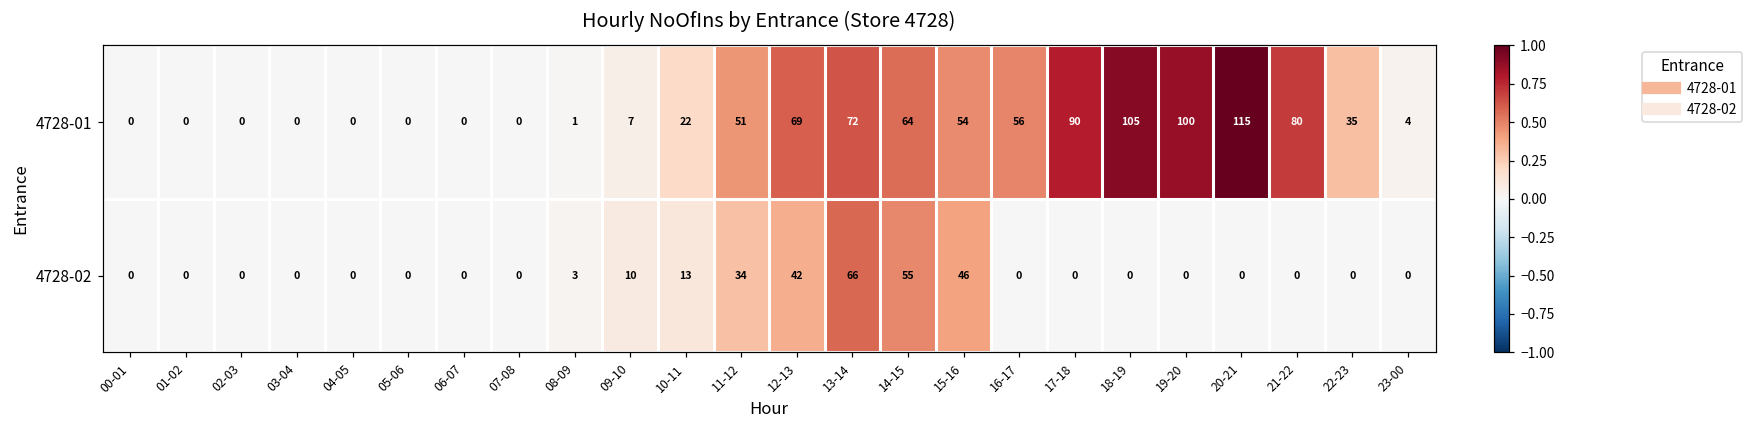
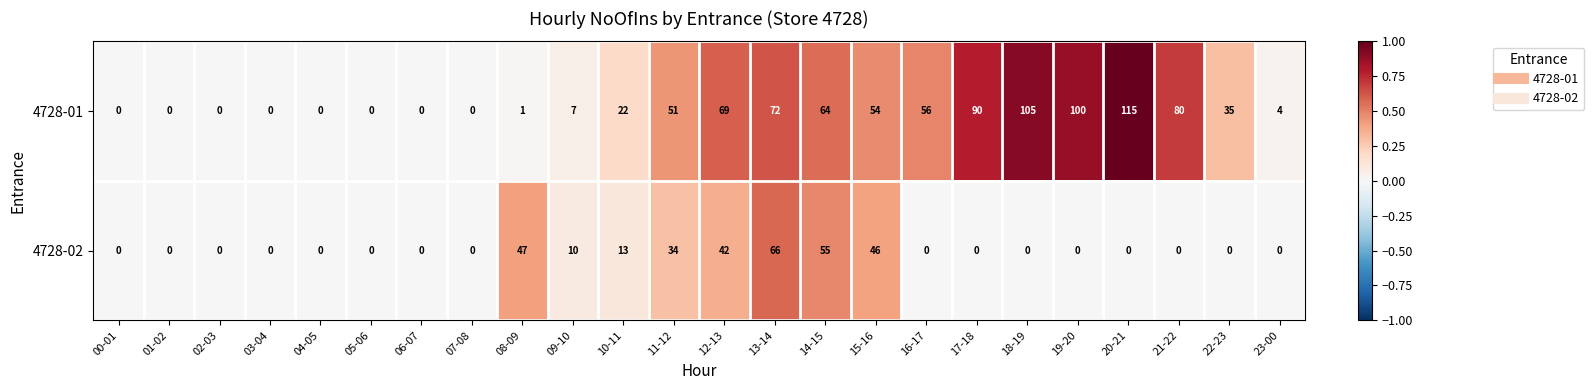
  {
    "4728-01": {
      "00-01": 0,
      "01-02": 0,
      "02-03": 0,
      "03-04": 0,
      "04-05": 0,
      "05-06": 0,
      "06-07": 0,
      "07-08": 0,
      "08-09": 1,
      "09-10": 7,
      "10-11": 22,
      "11-12": 51,
      "12-13": 69,
      "13-14": 72,
      "14-15": 64,
      "15-16": 54,
      "16-17": 56,
      "17-18": 90,
      "18-19": 105,
      "19-20": 100,
      "20-21": 115,
      "21-22": 80,
      "22-23": 35,
      "23-00": 4
    },
    "4728-02": {
      "00-01": 0,
      "01-02": 0,
      "02-03": 0,
      "03-04": 0,
      "04-05": 0,
      "05-06": 0,
      "06-07": 0,
      "07-08": 0,
-     "08-09": 3,
+     "08-09": 47,
      "09-10": 10,
      "10-11": 13,
      "11-12": 34,
      "12-13": 42,
      "13-14": 66,
      "14-15": 55,
      "15-16": 46,
      "16-17": 0,
      "17-18": 0,
      "18-19": 0,
      "19-20": 0,
      "20-21": 0,
      "21-22": 0,
      "22-23": 0,
      "23-00": 0
    }
  }
